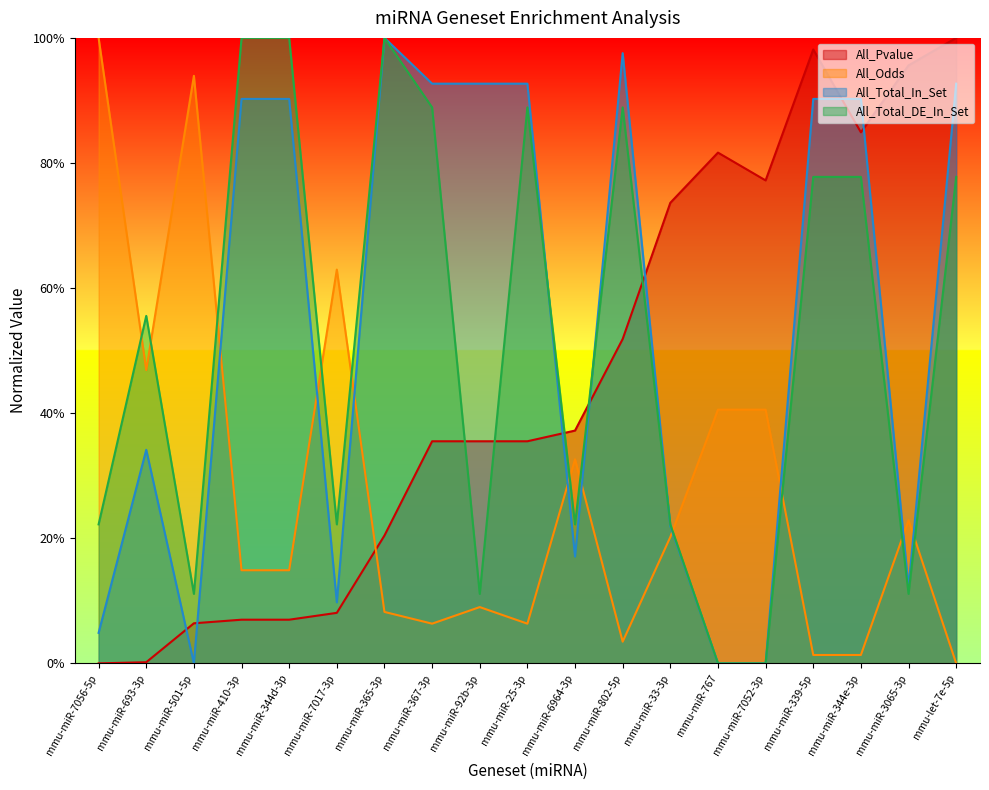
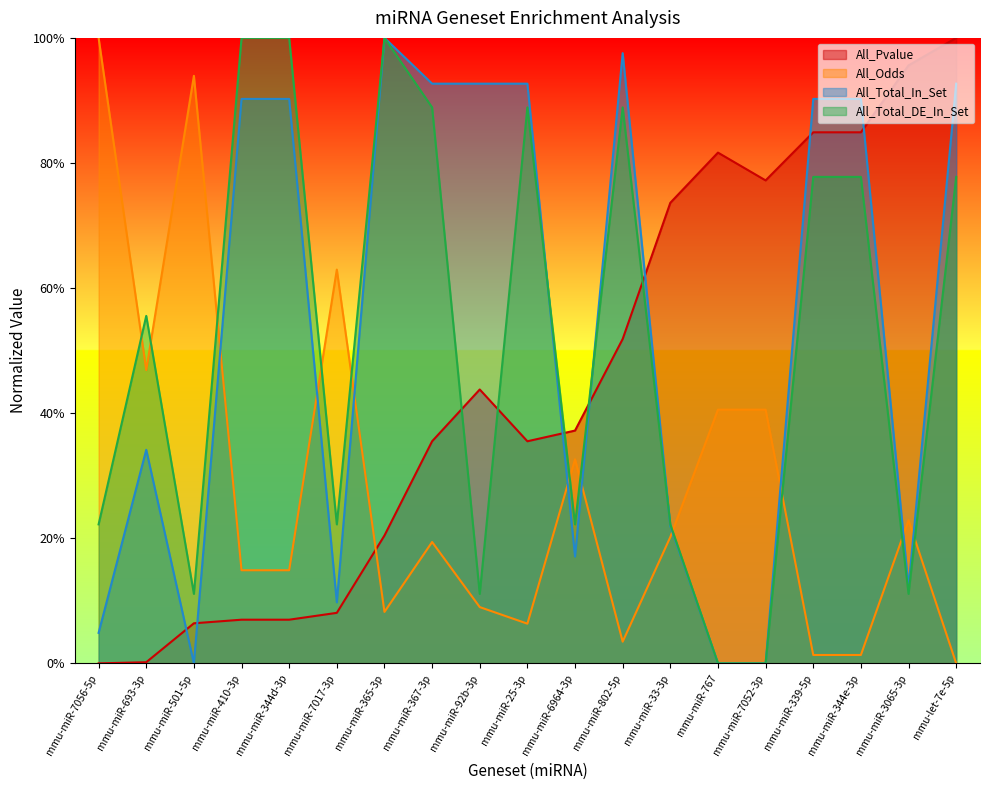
  {
    "All_Pvalue": {
      "mmu-miR-7056-5p": "0%",
      "mmu-miR-693-3p": "0%",
      "mmu-miR-501-5p": "6%",
      "mmu-miR-410-3p": "7%",
      "mmu-miR-344d-3p": "7%",
      "mmu-miR-7017-3p": "8%",
      "mmu-miR-365-3p": "20%",
      "mmu-miR-367-3p": "36%",
-     "mmu-miR-92b-3p": "36%",
+     "mmu-miR-92b-3p": "44%",
      "mmu-miR-25-3p": "36%",
      "mmu-miR-6964-3p": "37%",
      "mmu-miR-802-5p": "52%",
      "mmu-miR-33-3p": "74%",
      "mmu-miR-767": "82%",
      "mmu-miR-7052-3p": "77%",
-     "mmu-miR-339-5p": "98%",
+     "mmu-miR-339-5p": "85%",
      "mmu-miR-344e-3p": "85%",
      "mmu-let-7e-5p": "100%"
    },
    "All_Odds": {
      "mmu-miR-7056-5p": "100%",
      "mmu-miR-693-3p": "47%",
      "mmu-miR-501-5p": "94%",
      "mmu-miR-410-3p": "15%",
      "mmu-miR-344d-3p": "15%",
      "mmu-miR-7017-3p": "63%",
      "mmu-miR-365-3p": "8%",
-     "mmu-miR-367-3p": "6%",
+     "mmu-miR-367-3p": "19%",
      "mmu-miR-92b-3p": "9%",
      "mmu-miR-25-3p": "6%",
      "mmu-miR-6964-3p": "33%",
      "mmu-miR-802-5p": "3%",
      "mmu-miR-33-3p": "20%",
      "mmu-miR-767": "41%",
      "mmu-miR-7052-3p": "41%",
      "mmu-miR-339-5p": "1%",
      "mmu-miR-344e-3p": "1%",
      "mmu-miR-3065-3p": "23%",
      "mmu-let-7e-5p": "0%"
    },
    "All_Total_In_Set": {
      "mmu-miR-7056-5p": "5%",
      "mmu-miR-693-3p": "34%",
      "mmu-miR-501-5p": "0%",
      "mmu-miR-410-3p": "90%",
      "mmu-miR-344d-3p": "90%",
      "mmu-miR-7017-3p": "10%",
      "mmu-miR-367-3p": "93%",
      "mmu-miR-92b-3p": "93%",
      "mmu-miR-25-3p": "93%",
      "mmu-miR-6964-3p": "17%",
      "mmu-miR-802-5p": "98%",
      "mmu-miR-339-5p": "90%",
      "mmu-miR-3065-3p": "12%"
    },
    "All_Total_DE_In_Set": {
      "mmu-miR-7056-5p": "22%",
      "mmu-miR-693-3p": "56%",
      "mmu-miR-501-5p": "11%",
      "mmu-miR-410-3p": "100%",
      "mmu-miR-344d-3p": "100%",
      "mmu-miR-7017-3p": "22%",
      "mmu-miR-367-3p": "89%",
      "mmu-miR-92b-3p": "11%",
      "mmu-miR-25-3p": "89%",
      "mmu-miR-6964-3p": "22%",
      "mmu-miR-802-5p": "89%",
      "mmu-miR-339-5p": "78%",
      "mmu-miR-344e-3p": "78%",
      "mmu-miR-3065-3p": "11%",
      "mmu-let-7e-5p": "78%"
    }
  }
